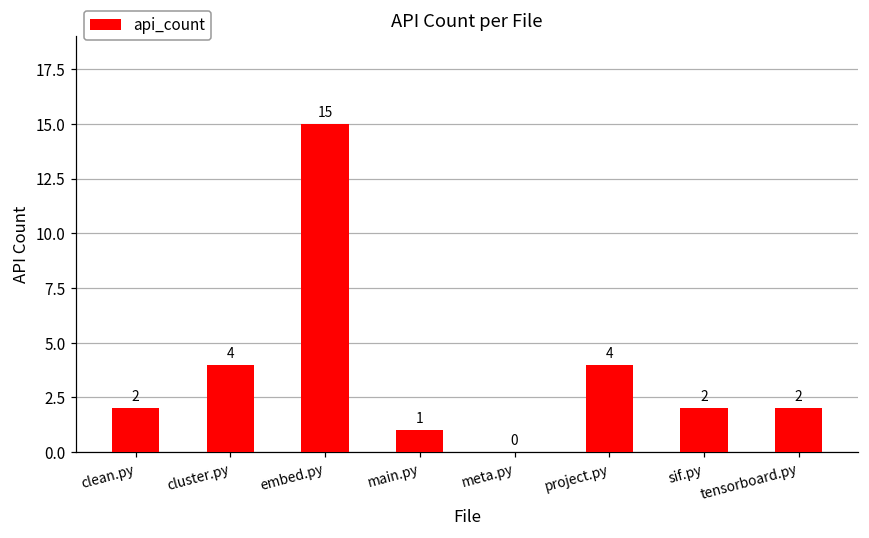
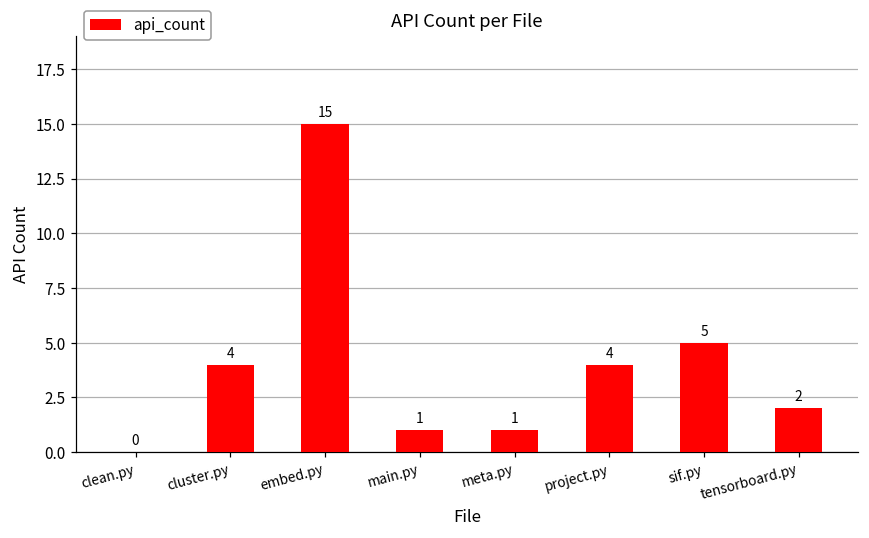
  {
-   "clean.py": 2,
+   "clean.py": 0,
    "cluster.py": 4,
    "embed.py": 15,
    "main.py": 1,
-   "meta.py": 0,
+   "meta.py": 1,
    "project.py": 4,
-   "sif.py": 2,
+   "sif.py": 5,
    "tensorboard.py": 2
  }
